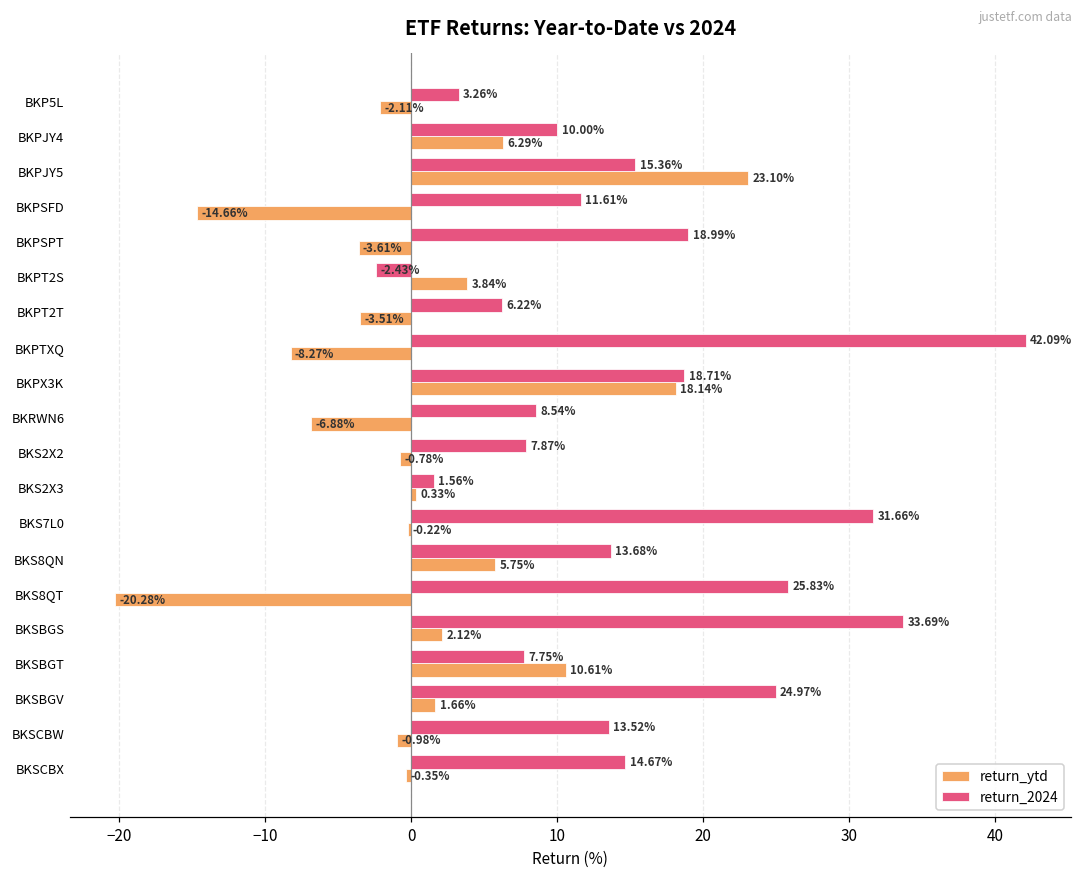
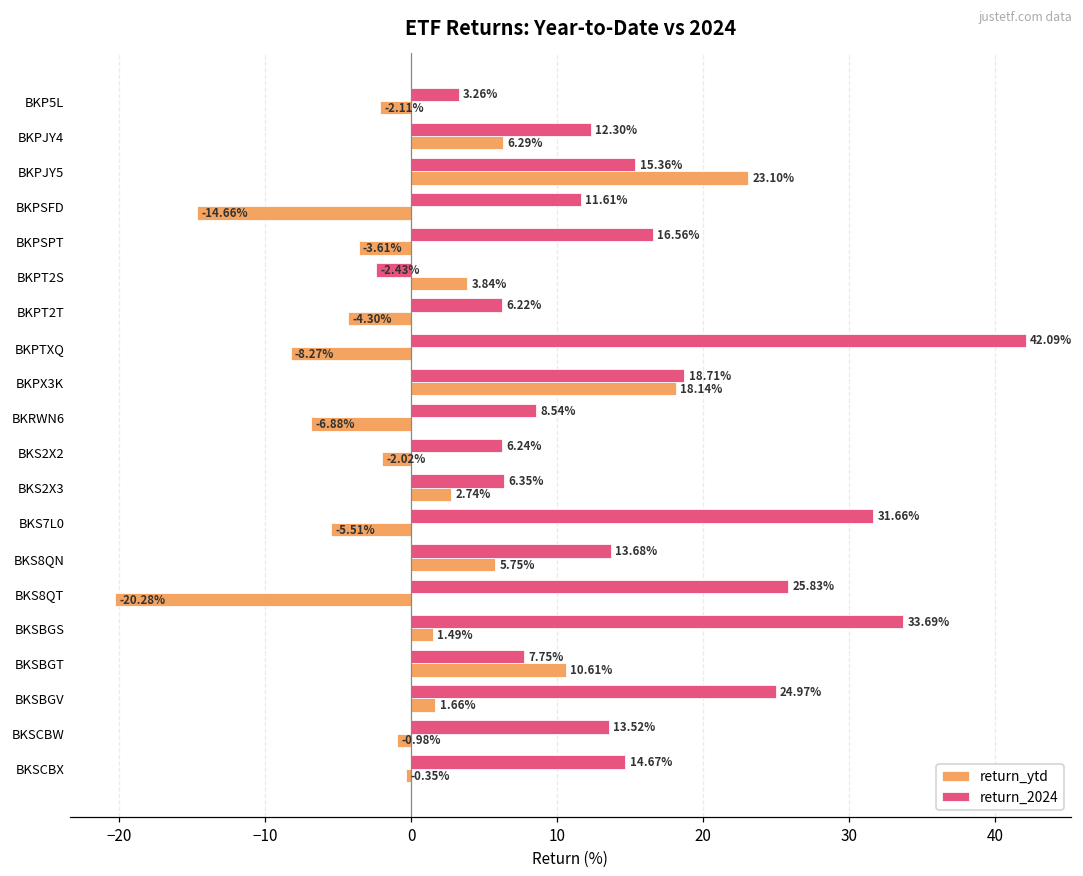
  {
    "return_ytd": {
      "BKP5L": "-2.11%",
      "BKPJY4": "6.29%",
      "BKPJY5": "23.10%",
      "BKPSFD": "-14.66%",
      "BKPSPT": "-3.61%",
      "BKPT2S": "3.84%",
-     "BKPT2T": "-3.51%",
+     "BKPT2T": "-4.30%",
      "BKPTXQ": "-8.27%",
      "BKPX3K": "18.14%",
      "BKRWN6": "-6.88%",
-     "BKS2X2": "-0.78%",
-     "BKS2X3": "0.33%",
-     "BKS7L0": "-0.22%",
+     "BKS2X2": "-2.02%",
+     "BKS2X3": "2.74%",
+     "BKS7L0": "-5.51%",
      "BKS8QN": "5.75%",
      "BKS8QT": "-20.28%",
-     "BKSBGS": "2.12%",
+     "BKSBGS": "1.49%",
      "BKSBGT": "10.61%",
      "BKSBGV": "1.66%",
      "BKSCBW": "-0.98%",
      "BKSCBX": "-0.35%"
    },
    "return_2024": {
      "BKP5L": "3.26%",
-     "BKPJY4": "10.00%",
+     "BKPJY4": "12.30%",
      "BKPJY5": "15.36%",
      "BKPSFD": "11.61%",
-     "BKPSPT": "18.99%",
+     "BKPSPT": "16.56%",
      "BKPT2S": "-2.43%",
      "BKPT2T": "6.22%",
      "BKPTXQ": "42.09%",
      "BKPX3K": "18.71%",
      "BKRWN6": "8.54%",
-     "BKS2X2": "7.87%",
-     "BKS2X3": "1.56%",
+     "BKS2X2": "6.24%",
+     "BKS2X3": "6.35%",
      "BKS7L0": "31.66%",
      "BKS8QN": "13.68%",
      "BKS8QT": "25.83%",
      "BKSBGS": "33.69%",
      "BKSBGT": "7.75%",
      "BKSBGV": "24.97%",
      "BKSCBW": "13.52%",
      "BKSCBX": "14.67%"
    }
  }
